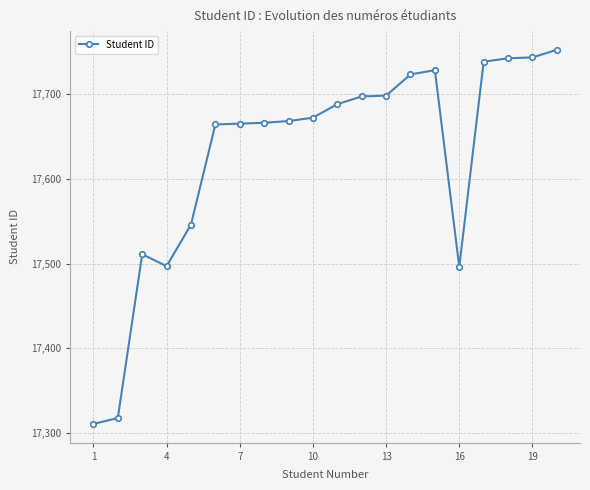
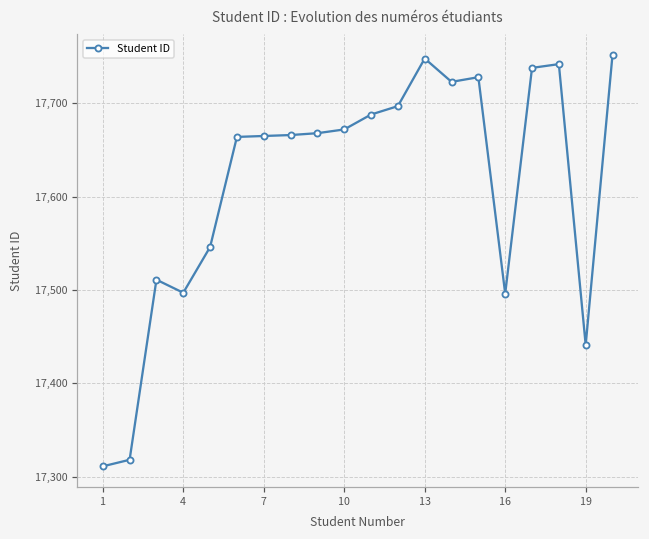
  {
    "1": "17,310",
    "4": "17,500",
    "7": "17,670",
    "10": "17,670",
-   "13": "17,700",
+   "13": "17,750",
    "16": "17,500",
-   "19": "17,740"
+   "19": "17,440"
  }
